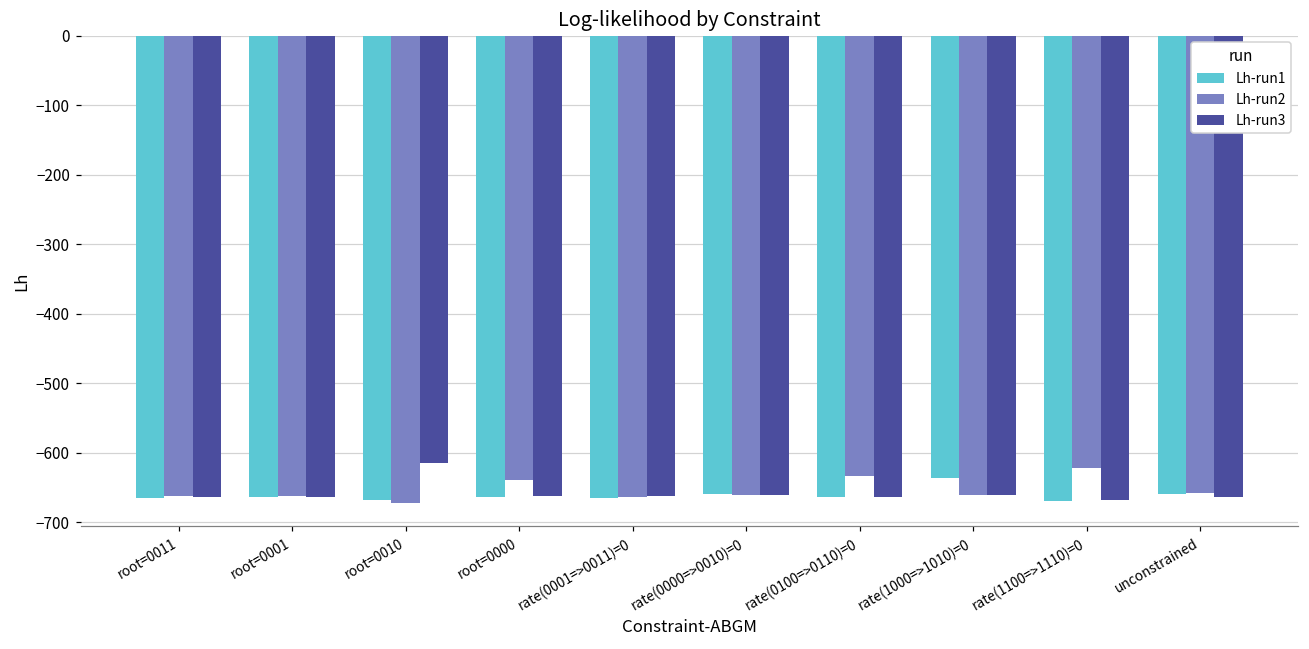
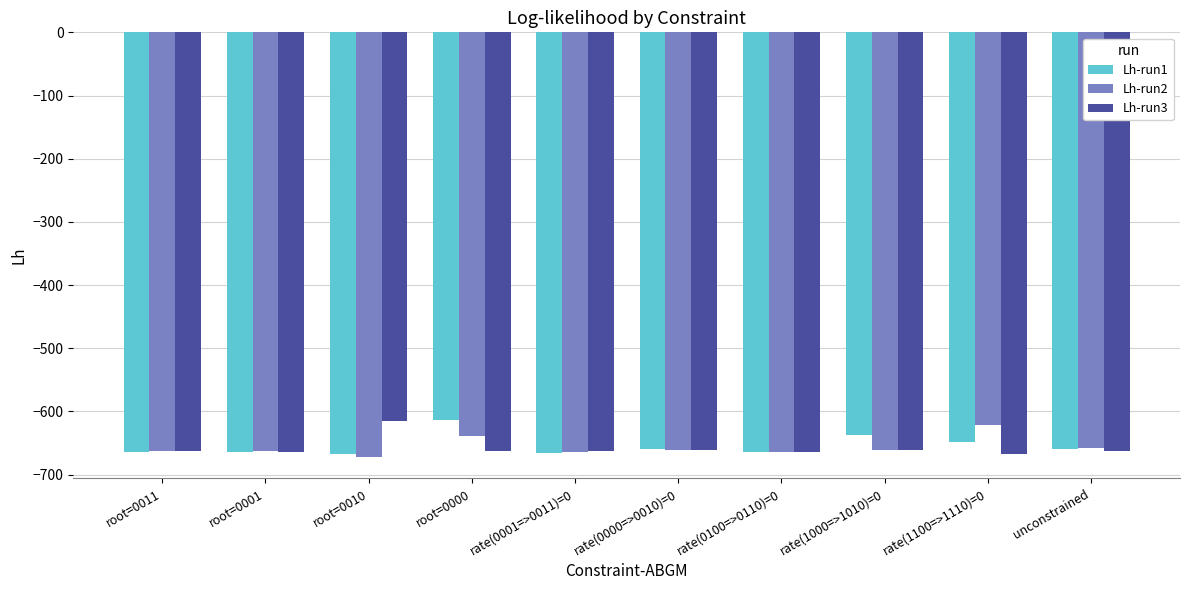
  {
    "Lh-run1": {
      "root=0011": -660,
      "root=0001": -660,
      "root=0010": -670,
-     "root=0000": -660,
+     "root=0000": -610,
      "rate(0001=>0011)=0": -670,
      "rate(0000=>0010)=0": -660,
      "rate(0100=>0110)=0": -660,
      "rate(1000=>1010)=0": -640,
-     "rate(1100=>1110)=0": -670,
+     "rate(1100=>1110)=0": -650,
      "unconstrained": -660
    },
    "Lh-run2": {
      "root=0011": -660,
      "root=0001": -660,
      "root=0010": -670,
      "root=0000": -640,
      "rate(0001=>0011)=0": -660,
      "rate(0000=>0010)=0": -660,
-     "rate(0100=>0110)=0": -630,
+     "rate(0100=>0110)=0": -660,
      "rate(1000=>1010)=0": -660,
      "rate(1100=>1110)=0": -620,
      "unconstrained": -660
    },
    "Lh-run3": {
      "root=0011": -660,
      "root=0001": -660,
      "root=0010": -620,
      "root=0000": -660,
      "rate(0001=>0011)=0": -660,
      "rate(0000=>0010)=0": -660,
      "rate(0100=>0110)=0": -660,
      "rate(1000=>1010)=0": -660,
      "rate(1100=>1110)=0": -670,
      "unconstrained": -660
    }
  }
